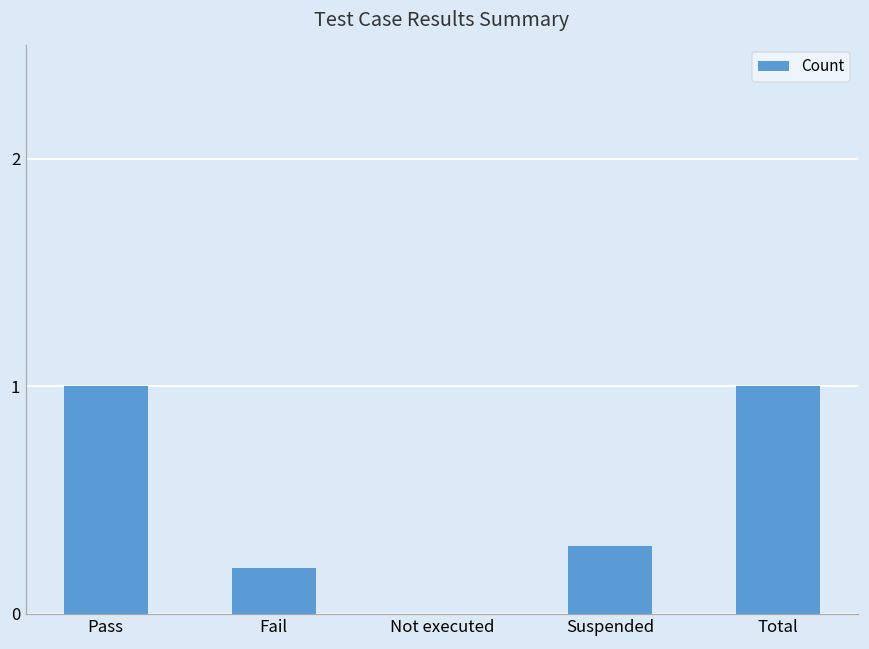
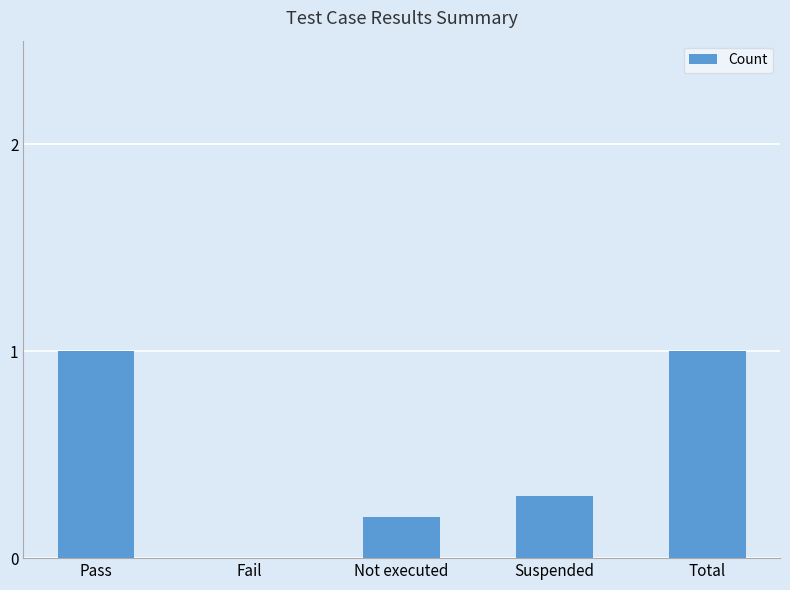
  {
    "Pass": 1.0,
-   "Fail": 0.2,
-   "Not executed": 0.0,
+   "Fail": 0.0,
+   "Not executed": 0.2,
    "Suspended": 0.3,
    "Total": 1.0
  }
